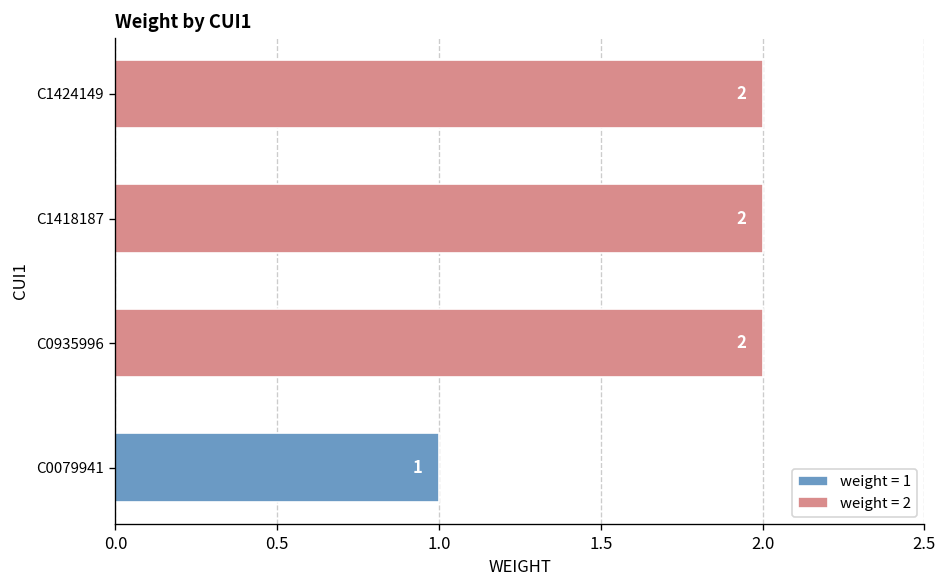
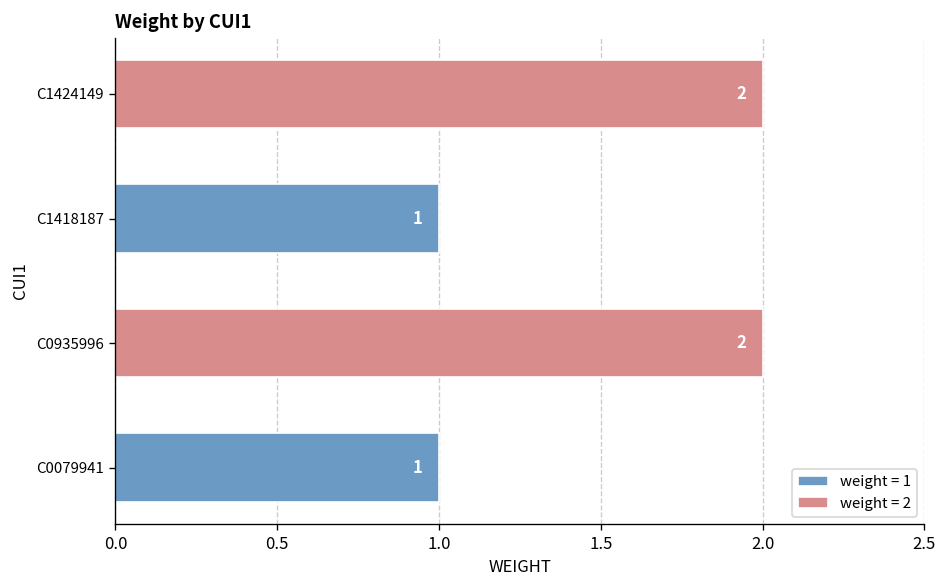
  {
    "C1424149": 2,
-   "C1418187": 2,
+   "C1418187": 1,
    "C0935996": 2,
    "C0079941": 1
  }
